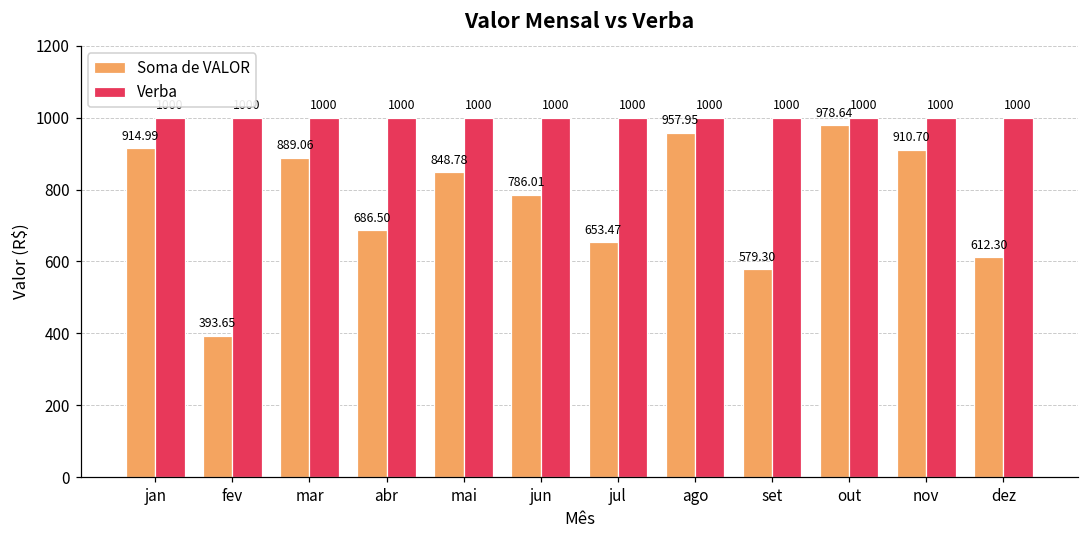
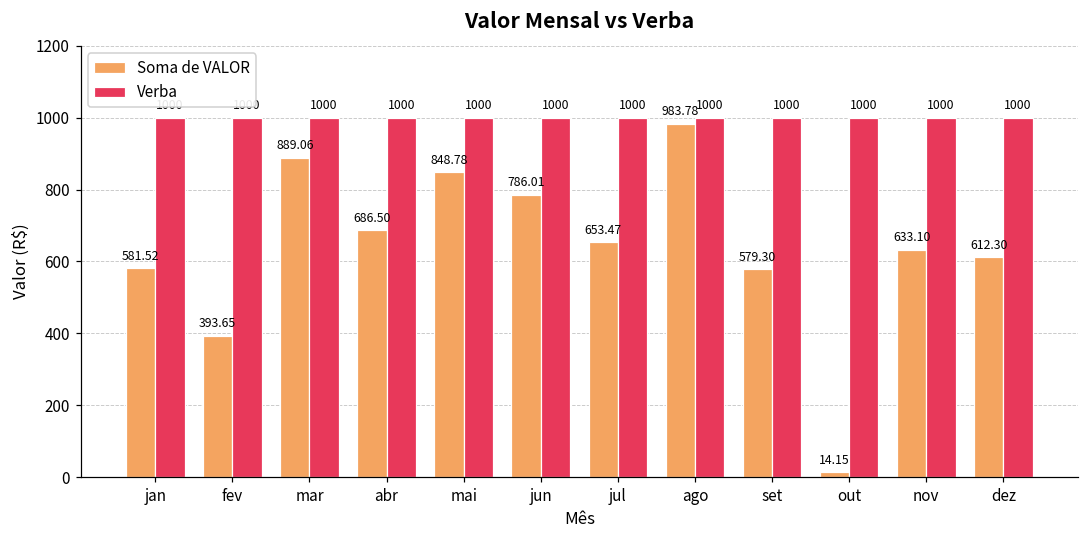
  {
    "Soma de VALOR": {
-     "jan": 914.99,
+     "jan": 581.52,
      "fev": 393.65,
      "mar": 889.06,
      "abr": 686.50,
      "mai": 848.78,
      "jun": 786.01,
      "jul": 653.47,
-     "ago": 957.95,
+     "ago": 983.78,
      "set": 579.30,
-     "out": 978.64,
-     "nov": 910.70,
+     "out": 14.15,
+     "nov": 633.10,
      "dez": 612.30
    },
    "Verba": {
      "mar": 1000,
      "abr": 1000,
      "mai": 1000,
      "jun": 1000,
      "jul": 1000,
      "ago": 1000,
      "set": 1000,
      "out": 1000,
      "nov": 1000,
      "dez": 1000
    }
  }
